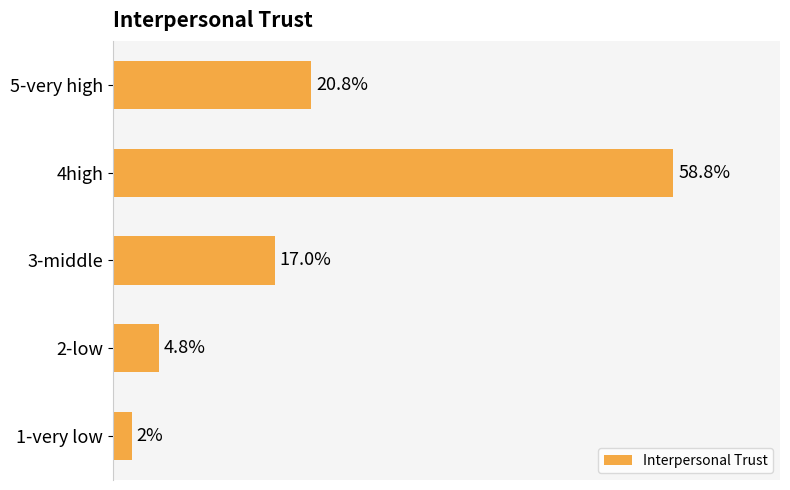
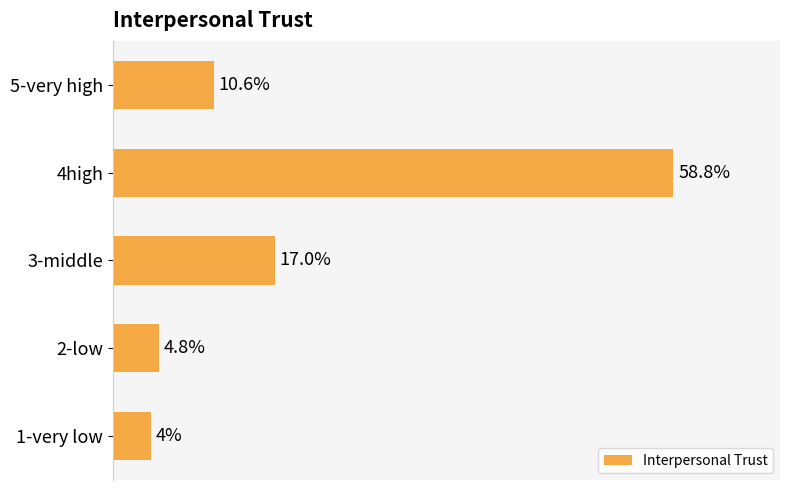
  {
-   "5-very high": "20.8%",
+   "5-very high": "10.6%",
    "4high": "58.8%",
    "3-middle": "17.0%",
    "2-low": "4.8%",
-   "1-very low": "2%"
+   "1-very low": "4%"
  }
